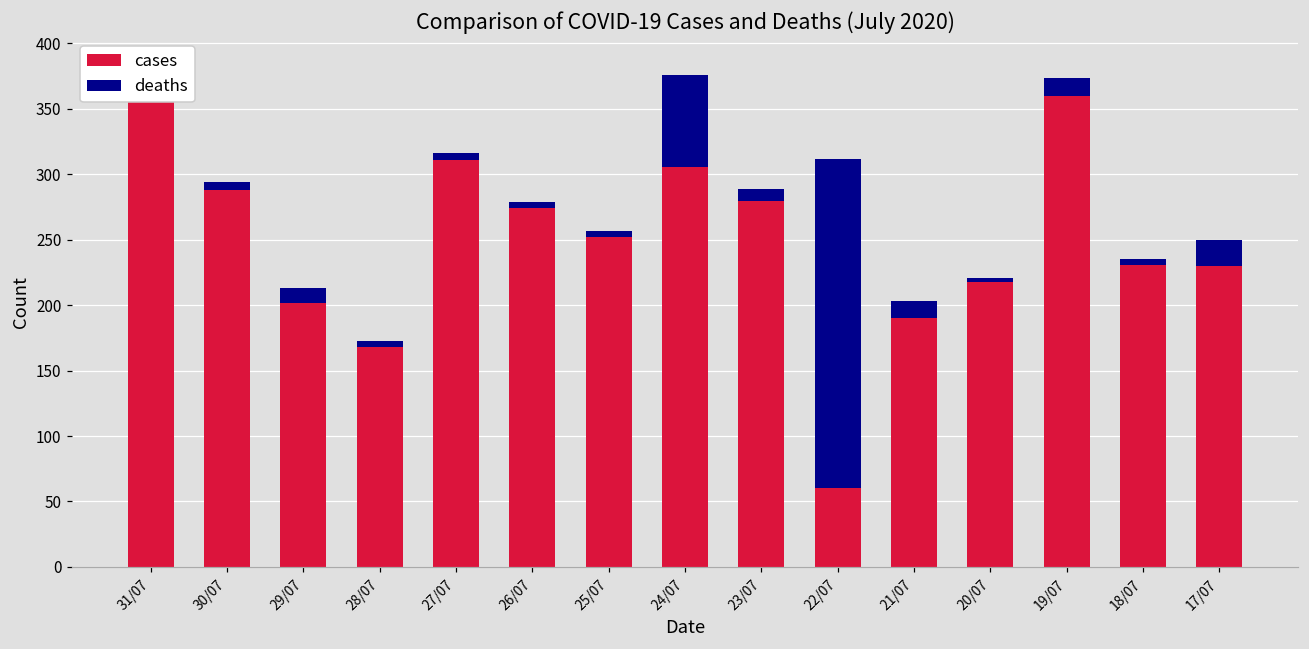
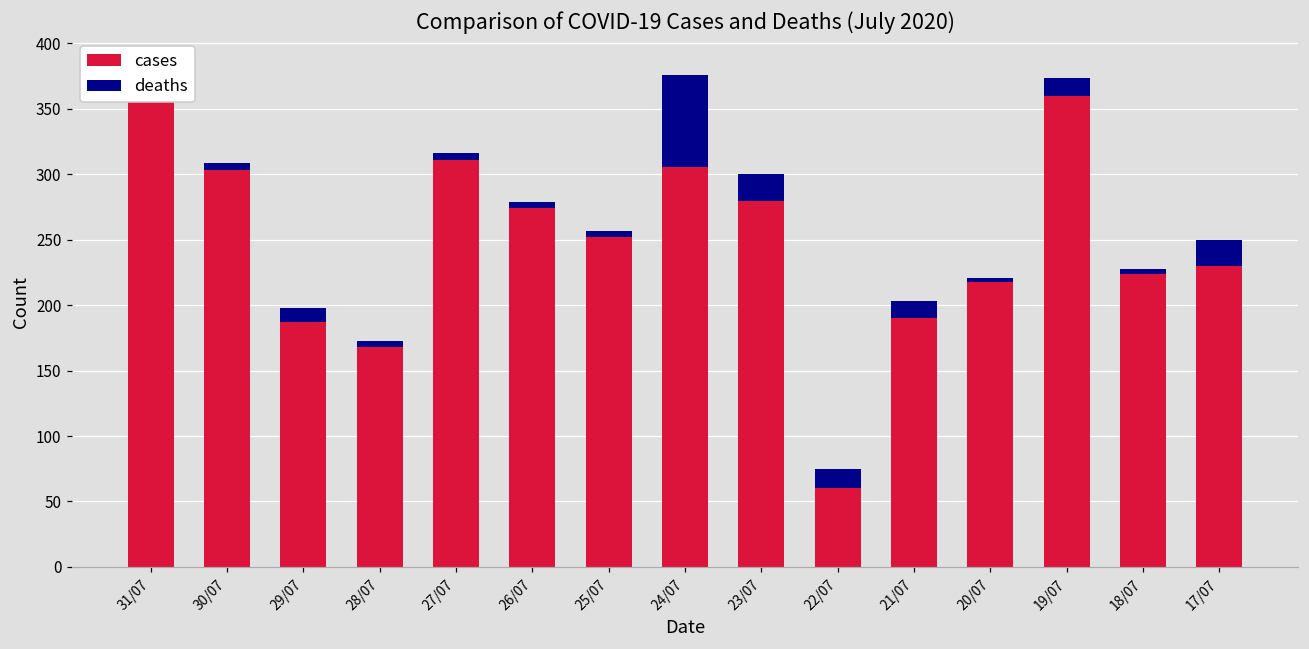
  {
    "cases": {
-     "30/07": 288,
-     "29/07": 202,
+     "30/07": 303,
+     "29/07": 187,
      "28/07": 168,
      "27/07": 311,
      "26/07": 274,
      "25/07": 252,
      "24/07": 306,
      "23/07": 280,
      "22/07": 60,
      "21/07": 190,
      "20/07": 218,
      "19/07": 360,
-     "18/07": 231,
+     "18/07": 224,
      "17/07": 230
    },
    "deaths": {
      "30/07": 6,
      "29/07": 11,
      "28/07": 5,
      "27/07": 5,
      "26/07": 5,
      "25/07": 5,
      "24/07": 70,
-     "23/07": 9,
-     "22/07": 252,
+     "23/07": 20,
+     "22/07": 15,
      "21/07": 13,
      "20/07": 3,
      "19/07": 14,
      "18/07": 4,
      "17/07": 20
    }
  }
